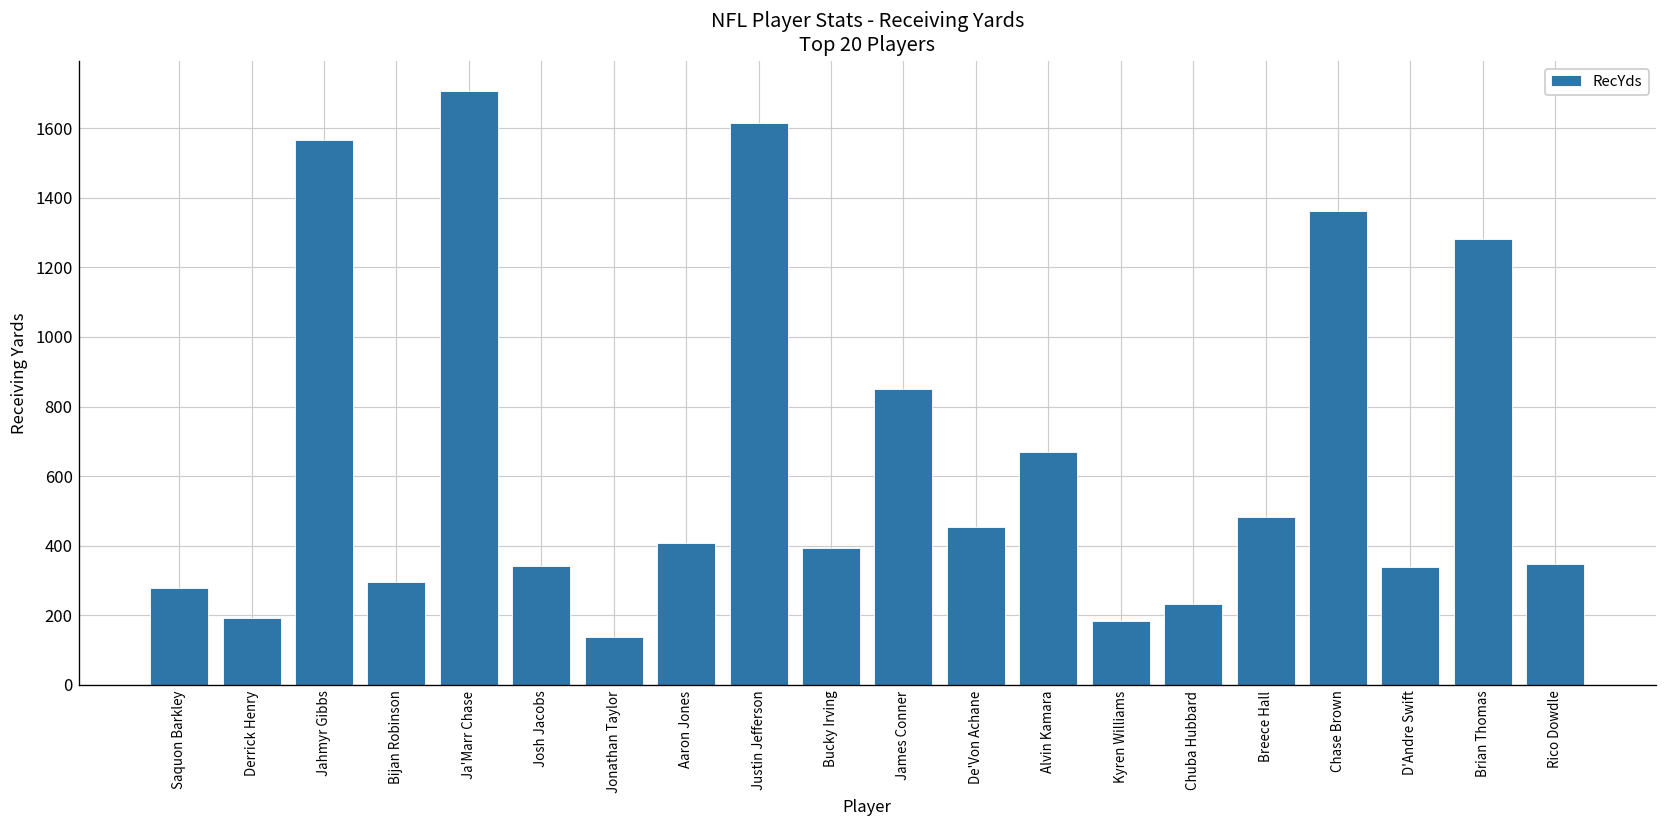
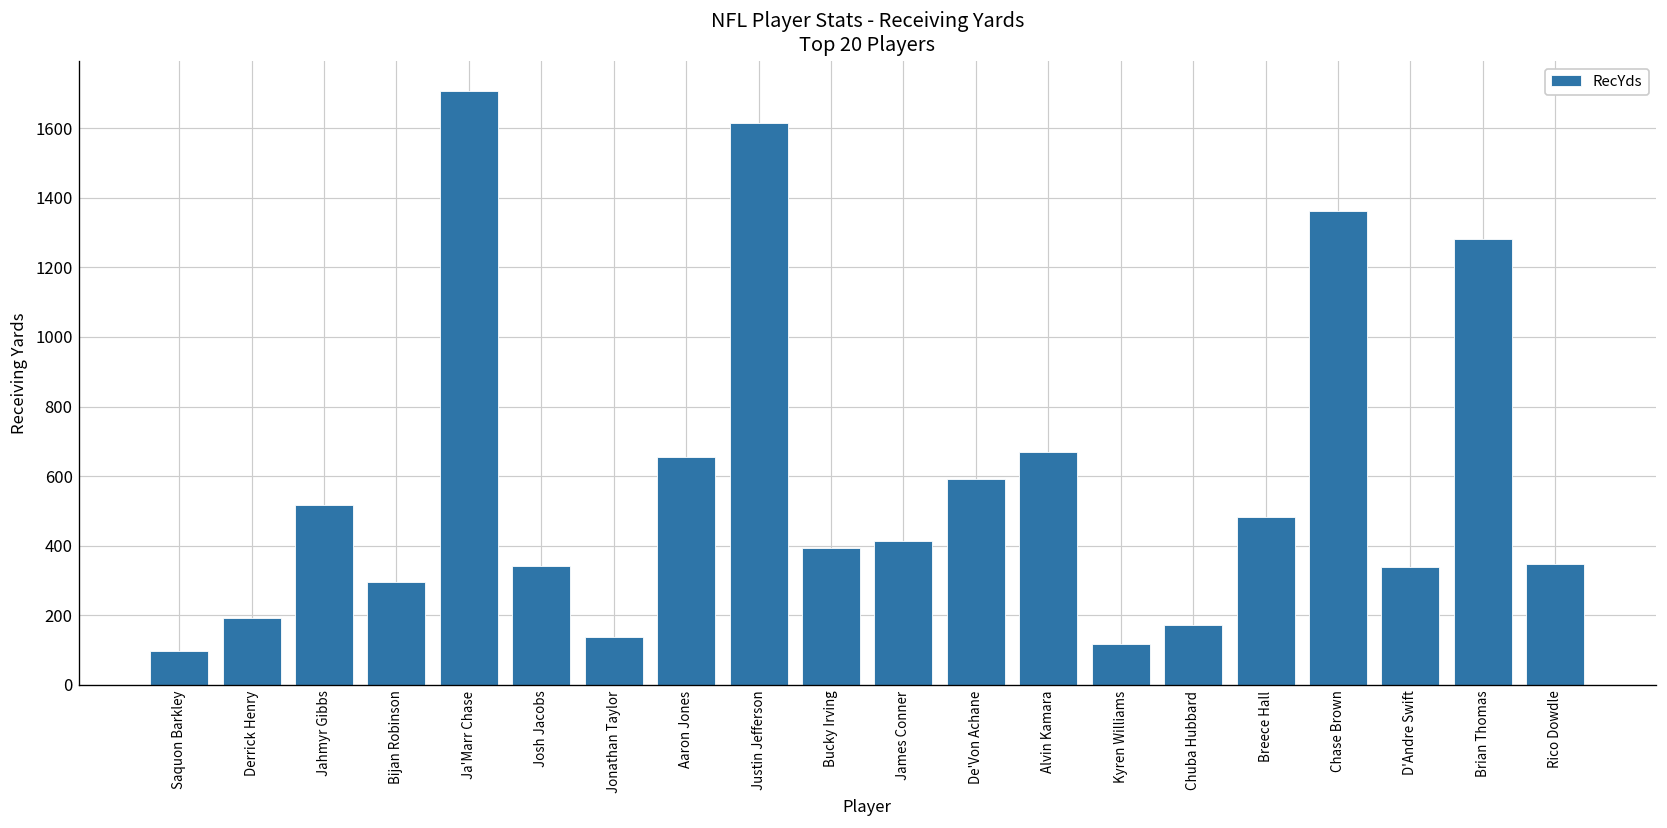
  {
-   "Saquon Barkley": 280,
+   "Saquon Barkley": 100,
    "Derrick Henry": 190,
-   "Jahmyr Gibbs": 1570,
+   "Jahmyr Gibbs": 520,
    "Bijan Robinson": 300,
    "Ja'Marr Chase": 1710,
    "Josh Jacobs": 340,
    "Jonathan Taylor": 140,
-   "Aaron Jones": 410,
+   "Aaron Jones": 660,
    "Justin Jefferson": 1610,
    "Bucky Irving": 390,
-   "James Conner": 850,
-   "De'Von Achane": 450,
+   "James Conner": 410,
+   "De'Von Achane": 590,
    "Alvin Kamara": 670,
-   "Kyren Williams": 180,
-   "Chuba Hubbard": 230,
+   "Kyren Williams": 120,
+   "Chuba Hubbard": 170,
    "Breece Hall": 480,
    "Chase Brown": 1360,
    "D'Andre Swift": 340,
    "Brian Thomas": 1280,
    "Rico Dowdle": 350
  }
